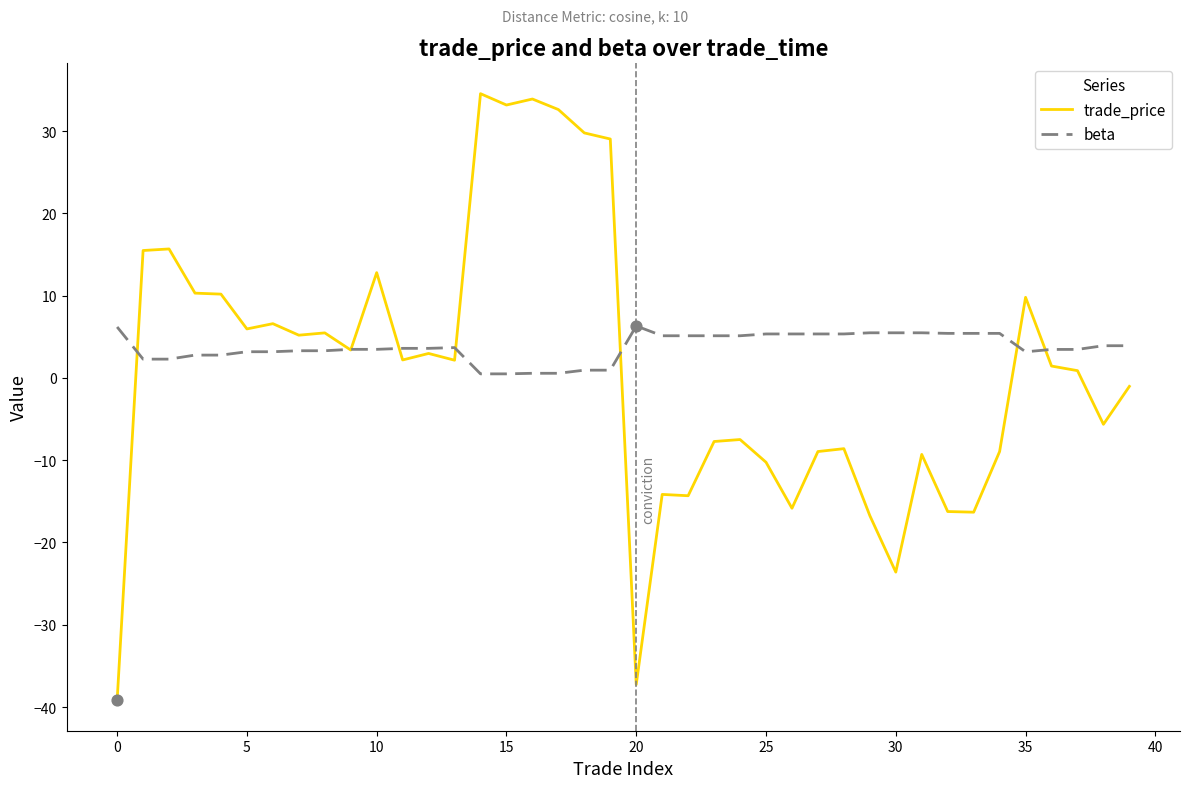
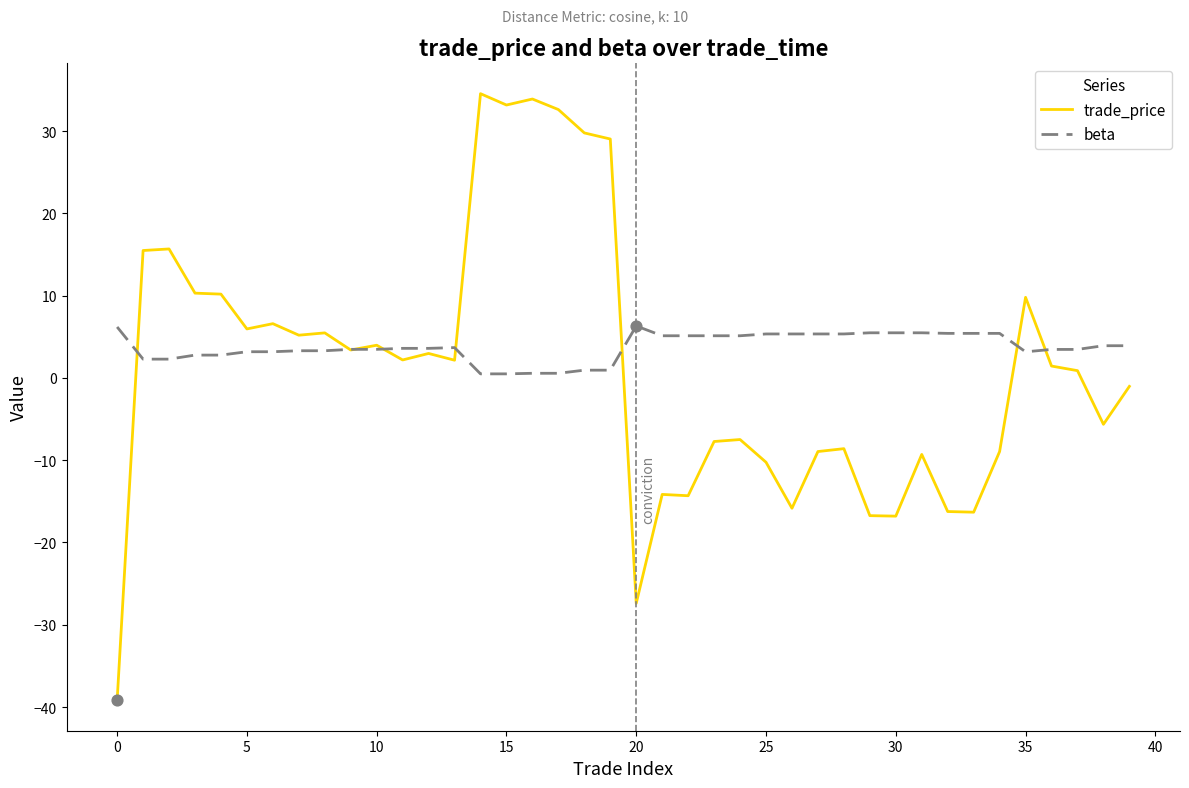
  {
    "trade_price": {
      "5": 6,
-     "10": 13,
+     "10": 4,
      "15": 33,
-     "20": -37,
+     "20": -27,
      "25": -10,
-     "30": -24,
+     "30": -17,
      "35": 10
    }
  }
